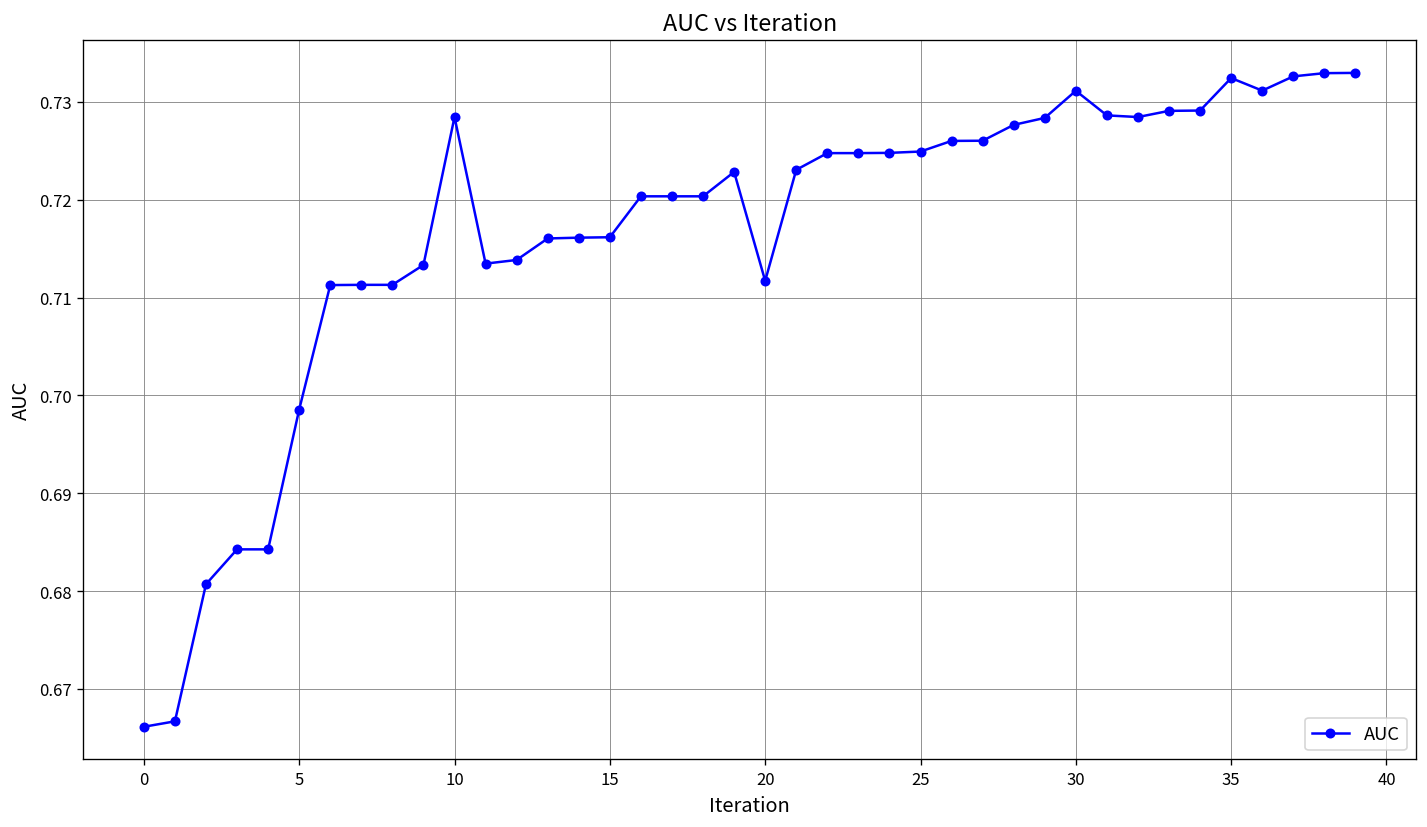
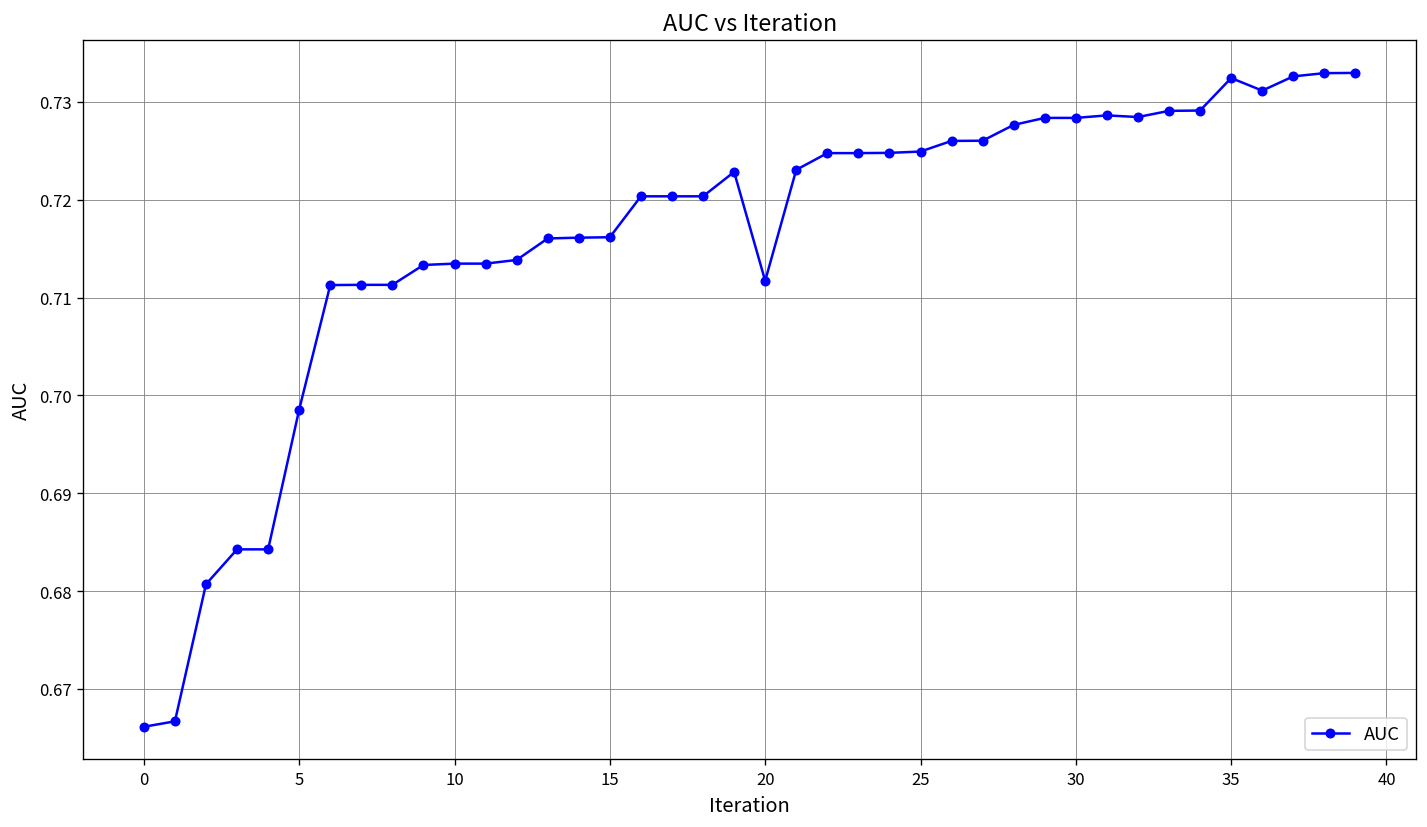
  {
    "0": 0.666,
    "5": 0.699,
-   "10": 0.728,
+   "10": 0.713,
    "15": 0.716,
    "20": 0.712,
    "25": 0.725,
-   "30": 0.731,
+   "30": 0.728,
    "35": 0.732
  }
